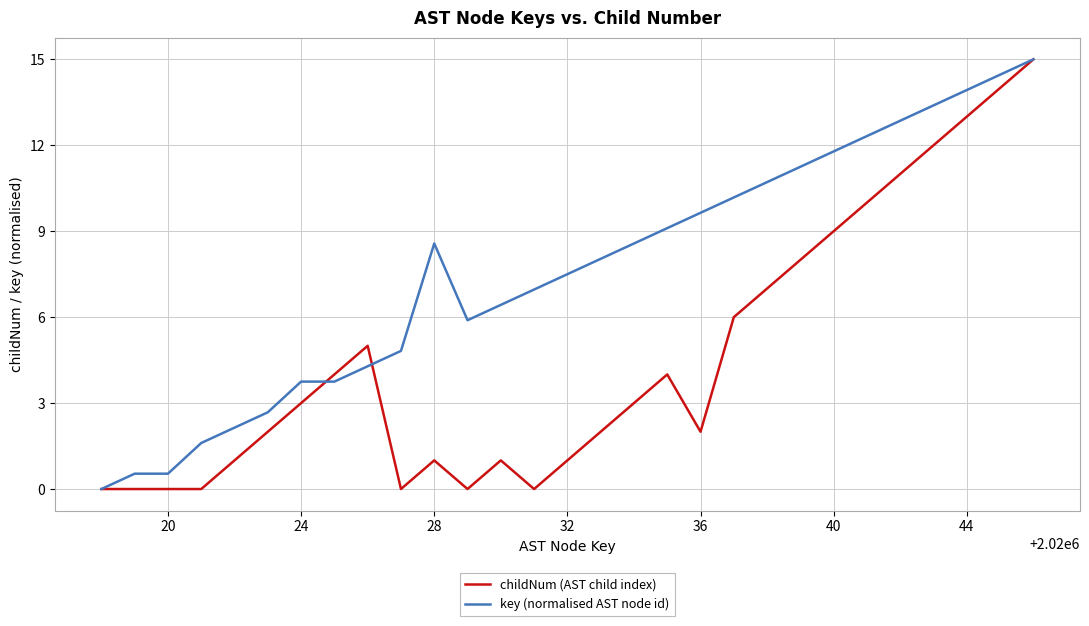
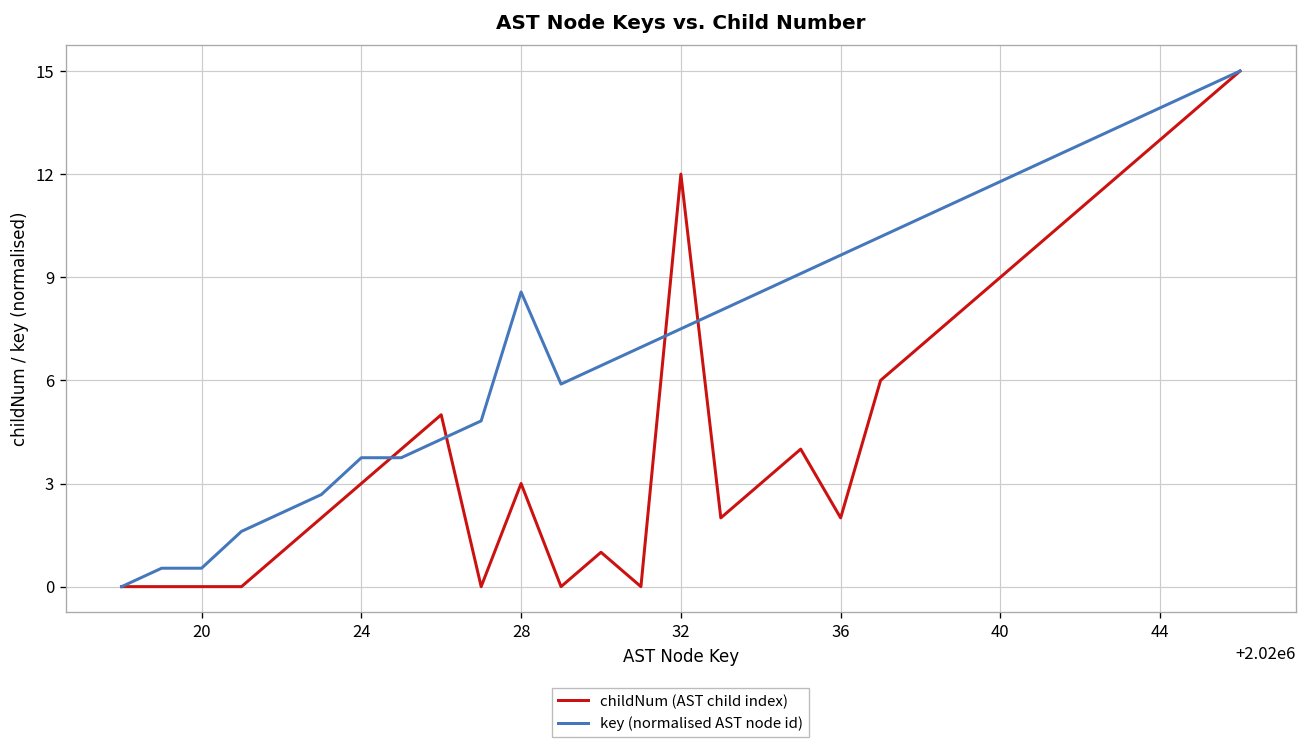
  {
    "childNum (AST child index)": {
      "20": 0,
      "24": 3,
-     "28": 1,
-     "32": 1,
+     "28": 3,
+     "32": 12,
      "36": 2,
      "40": 9,
      "44": 13
    },
    "key (normalised AST node id)": {
      "20": 0.5,
      "24": 3.8,
      "28": 8.6,
      "32": 7.5,
      "36": 9.6,
      "40": 11.8,
      "44": 14
    }
  }
